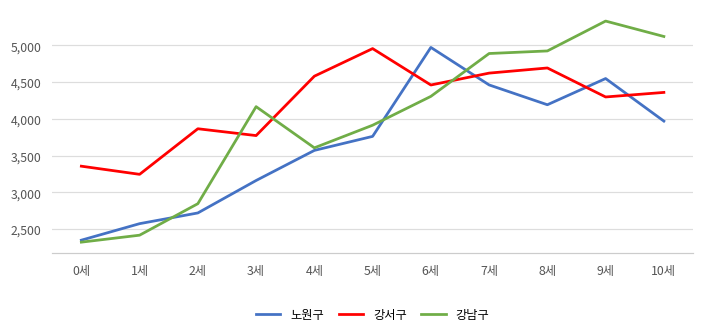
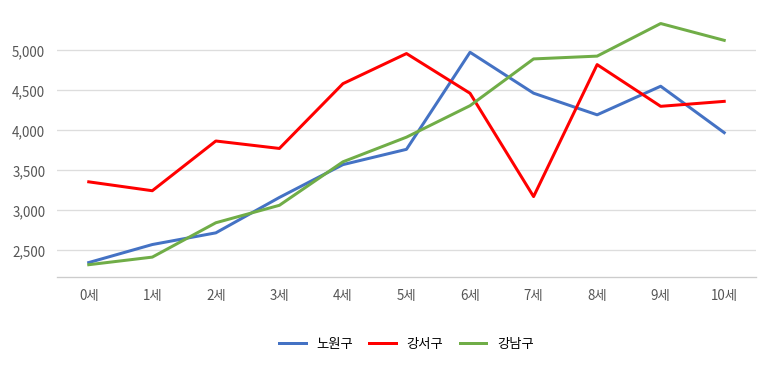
  {
    "노원구": {
      "1세": "2,600",
      "2세": "2,700",
      "3세": "3,200",
      "5세": "3,800",
      "6세": "5,000",
      "7세": "4,500",
      "8세": "4,200",
      "9세": "4,500",
      "10세": "4,000"
    },
    "강서구": {
      "0세": "3,400",
      "1세": "3,200",
      "2세": "3,900",
      "3세": "3,800",
      "4세": "4,600",
      "5세": "5,000",
      "6세": "4,500",
-     "7세": "4,600",
-     "8세": "4,700",
+     "7세": "3,200",
+     "8세": "4,800",
      "9세": "4,300",
      "10세": "4,400"
    },
    "강남구": {
      "1세": "2,400",
      "2세": "2,800",
-     "3세": "4,200",
+     "3세": "3,100",
      "5세": "3,900",
      "6세": "4,300",
      "7세": "4,900",
      "8세": "4,900",
      "9세": "5,300",
      "10세": "5,100"
    }
  }
